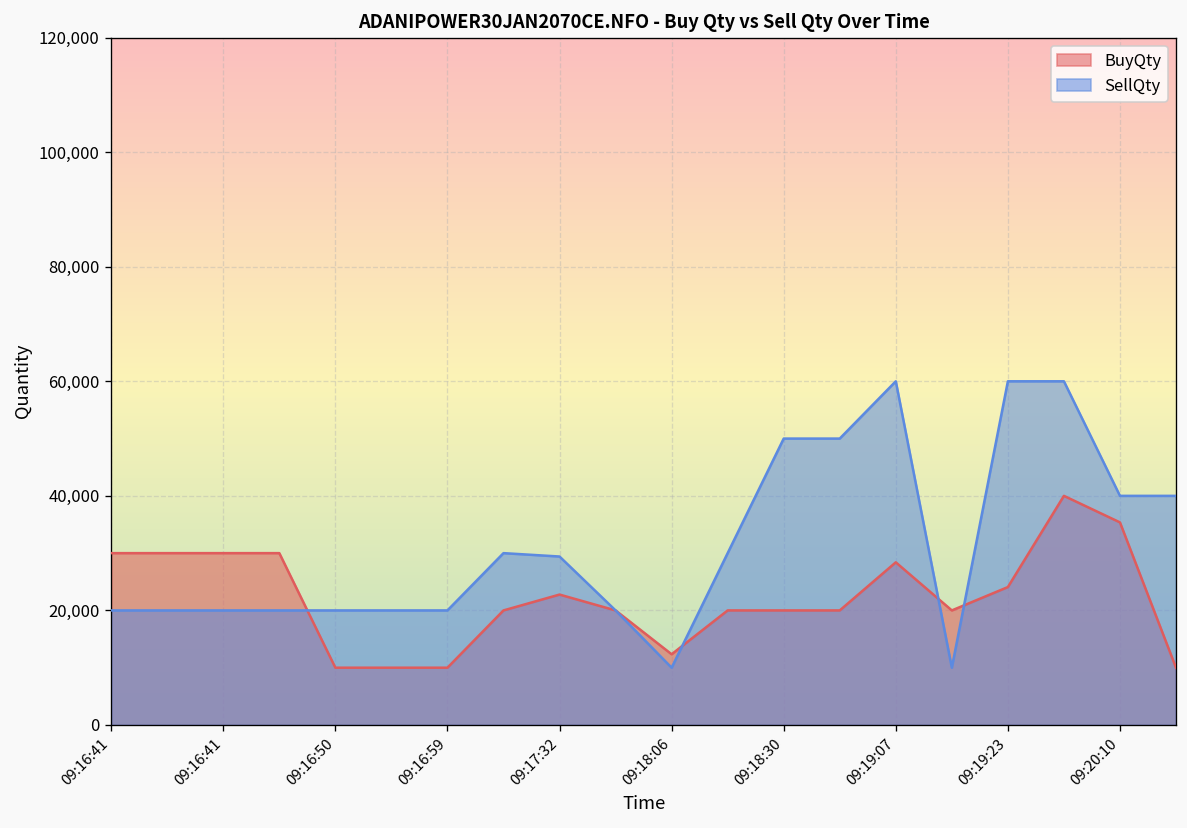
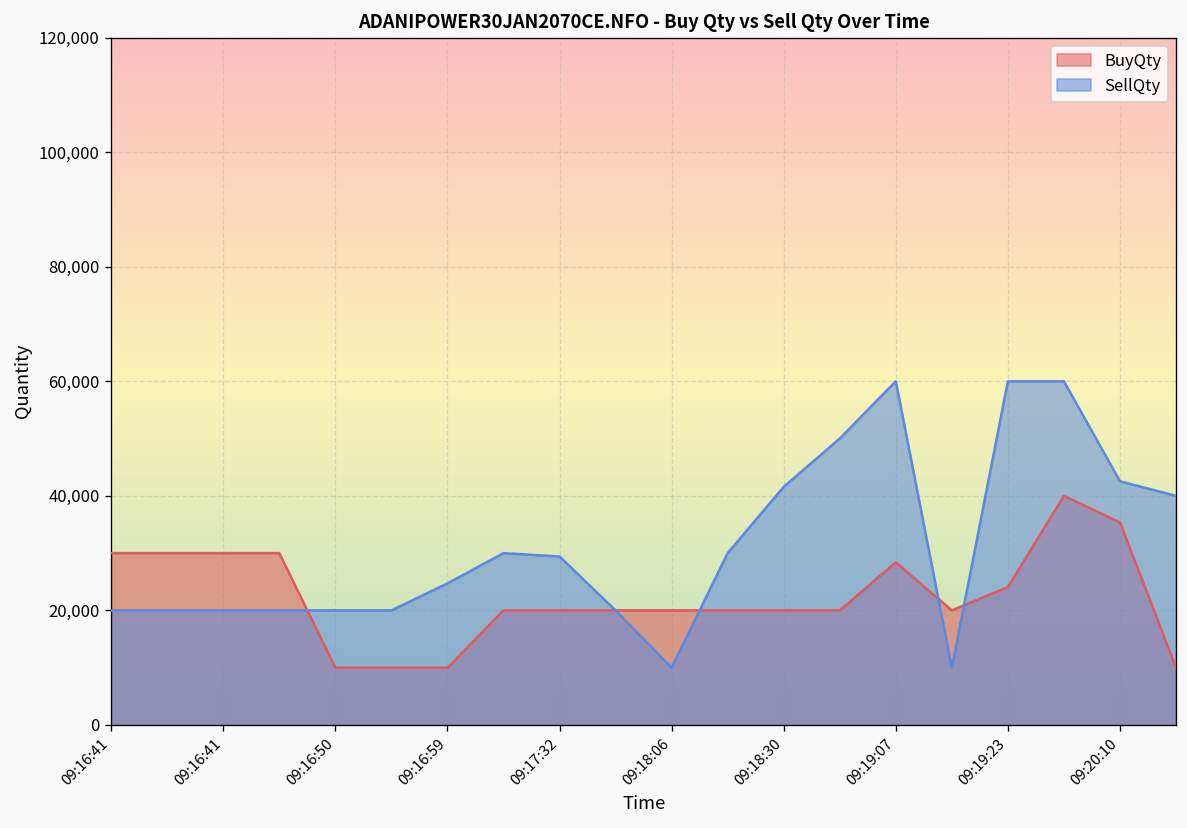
  {
    "BuyQty": {
      "09:16:59": "10,000",
-     "09:17:32": "23,000",
-     "09:18:06": "12,000",
+     "09:17:32": "20,000",
+     "09:18:06": "20,000",
      "09:18:30": "20,000",
      "09:19:07": "28,000",
      "09:19:23": "24,000",
      "09:20:10": "35,000"
    },
    "SellQty": {
-     "09:16:59": "20,000",
+     "09:16:59": "25,000",
      "09:17:32": "29,000",
      "09:18:06": "10,000",
-     "09:18:30": "50,000",
+     "09:18:30": "42,000",
      "09:19:07": "60,000",
      "09:19:23": "60,000",
-     "09:20:10": "40,000"
+     "09:20:10": "43,000"
    }
  }
